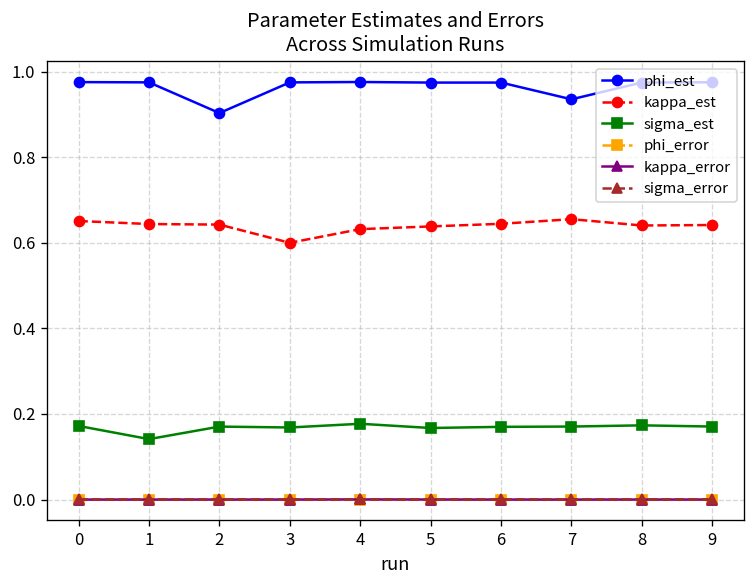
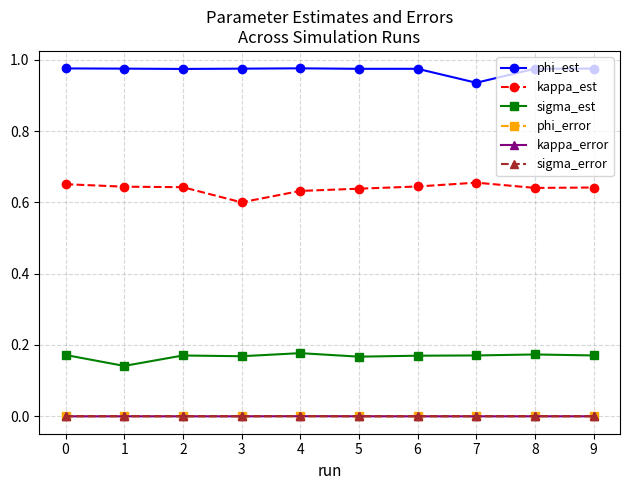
  {
    "phi_est": {
      "0": 0.98,
      "1": 0.97,
-     "2": 0.90,
+     "2": 0.97,
      "3": 0.97,
      "4": 0.98,
      "5": 0.97,
      "6": 0.97,
      "7": 0.94
    },
    "kappa_est": {
      "0": 0.65,
      "1": 0.64,
      "2": 0.64,
      "3": 0.60,
      "4": 0.63,
      "5": 0.64,
      "6": 0.64,
      "7": 0.66,
      "8": 0.64,
      "9": 0.64
    },
    "sigma_est": {
      "0": 0.17,
      "1": 0.14,
      "2": 0.17,
      "3": 0.17,
      "4": 0.18,
      "5": 0.17,
      "6": 0.17,
      "7": 0.17,
      "8": 0.17,
      "9": 0.17
    },
    "sigma_error": {
      "0": 0.00,
      "1": 0.00,
      "2": 0.00,
      "3": 0.00,
      "4": 0.00,
      "5": 0.00,
      "6": 0.00,
      "7": 0.00,
      "8": 0.00,
      "9": 0.00
    }
  }
